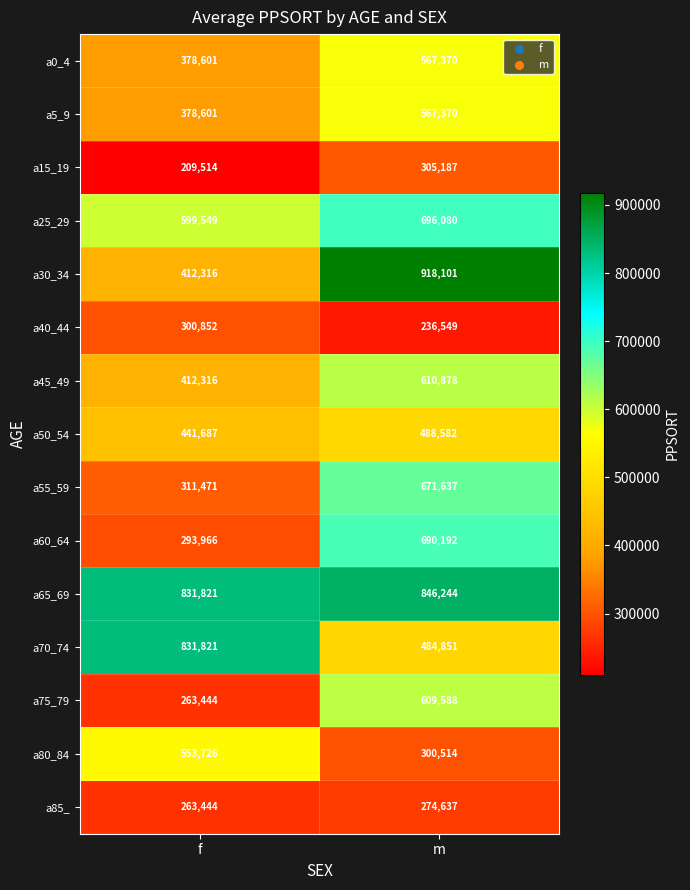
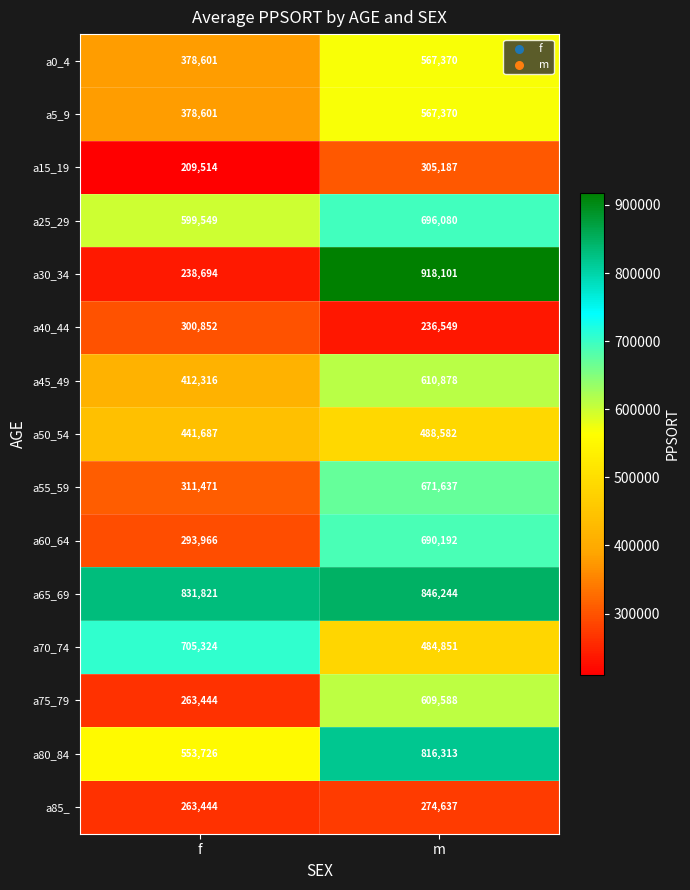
  {
    "a0_4": {
      "f": "378,601",
      "m": "567,370"
    },
    "a5_9": {
      "f": "378,601",
      "m": "567,370"
    },
    "a15_19": {
      "f": "209,514",
      "m": "305,187"
    },
    "a25_29": {
      "f": "599,549",
      "m": "696,080"
    },
    "a30_34": {
-     "f": "412,316",
+     "f": "238,694",
      "m": "918,101"
    },
    "a40_44": {
      "f": "300,852",
      "m": "236,549"
    },
    "a45_49": {
      "f": "412,316",
      "m": "610,878"
    },
    "a50_54": {
      "f": "441,687",
      "m": "488,582"
    },
    "a55_59": {
      "f": "311,471",
      "m": "671,637"
    },
    "a60_64": {
      "f": "293,966",
      "m": "690,192"
    },
    "a65_69": {
      "f": "831,821",
      "m": "846,244"
    },
    "a70_74": {
-     "f": "831,821",
+     "f": "705,324",
      "m": "484,851"
    },
    "a75_79": {
      "f": "263,444",
      "m": "609,588"
    },
    "a80_84": {
      "f": "553,726",
-     "m": "300,514"
+     "m": "816,313"
    },
    "a85_": {
      "f": "263,444",
      "m": "274,637"
    }
  }
